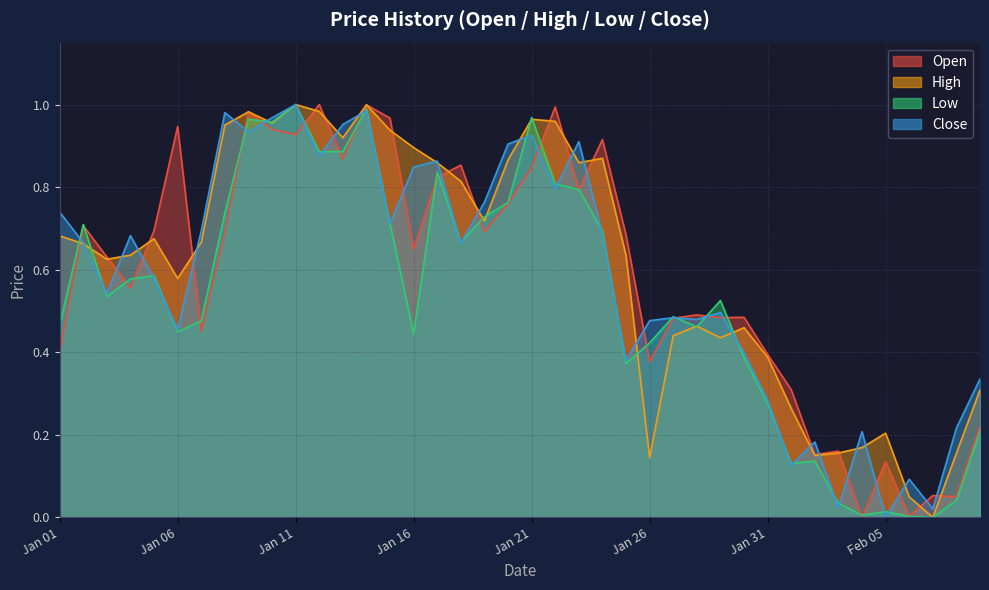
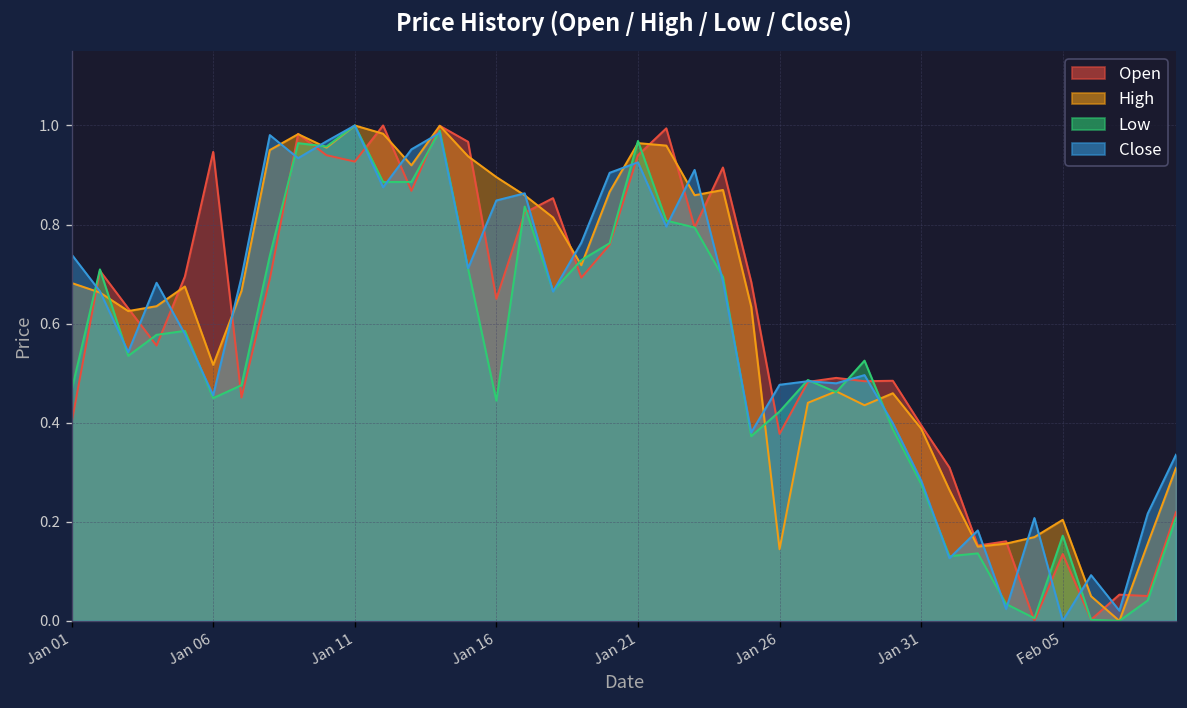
  {
    "Open": {
      "Jan 01": 0.40,
      "Jan 06": 0.95,
      "Jan 11": 0.93,
      "Jan 16": 0.65,
-     "Jan 21": 0.85,
+     "Jan 21": 0.94,
      "Jan 26": 0.38,
      "Jan 31": 0.40,
      "Feb 05": 0.14
    },
    "High": {
      "Jan 01": 0.68,
-     "Jan 06": 0.58,
+     "Jan 06": 0.52,
      "Jan 16": 0.90,
      "Jan 26": 0.14,
      "Jan 31": 0.39,
      "Feb 05": 0.20
    },
    "Low": {
      "Jan 01": 0.47,
      "Jan 16": 0.44,
      "Jan 26": 0.42,
      "Jan 31": 0.28,
-     "Feb 05": 0.01
+     "Feb 05": 0.17
    },
    "Close": {
      "Jan 01": 0.74,
      "Jan 16": 0.85,
      "Jan 21": 0.93,
      "Jan 26": 0.48,
      "Jan 31": 0.28,
      "Feb 05": 0.00
    }
  }
